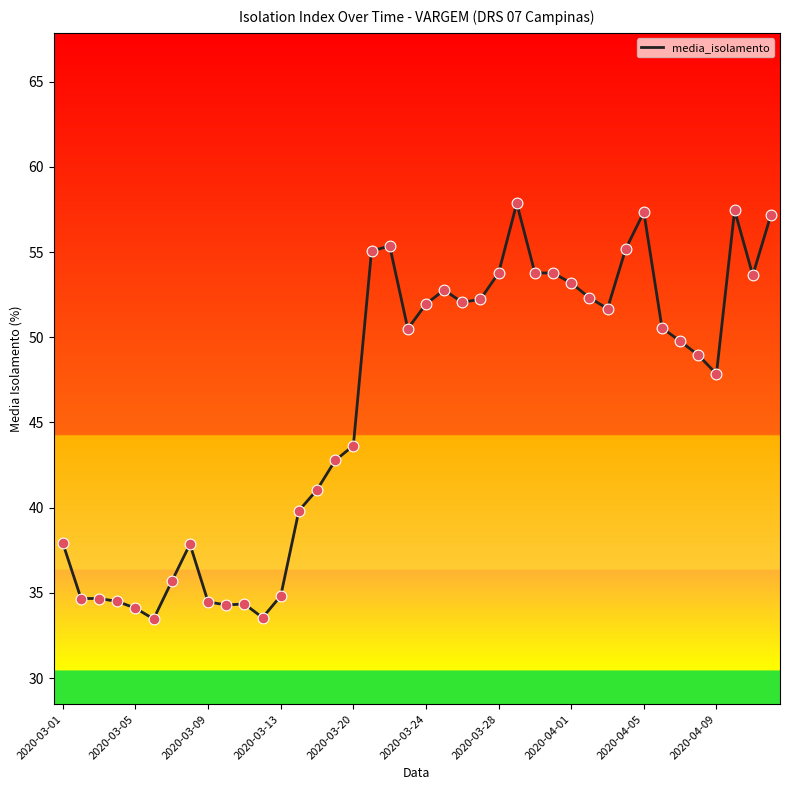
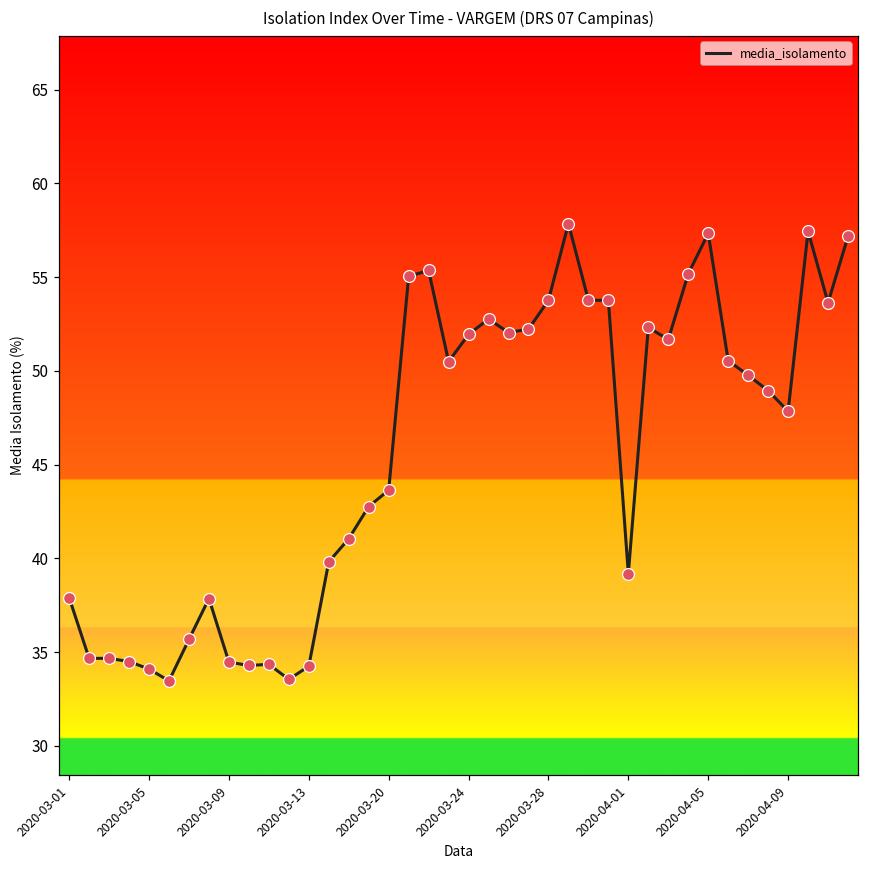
  {
    "2020-03-01": 37.9,
    "2020-03-05": 34.1,
    "2020-03-09": 34.5,
-   "2020-03-13": 34.8,
+   "2020-03-13": 34.3,
    "2020-03-20": 43.6,
    "2020-03-24": 52.0,
    "2020-03-28": 53.8,
-   "2020-04-01": 53.2,
+   "2020-04-01": 39.2,
    "2020-04-05": 57.3,
    "2020-04-09": 47.9
  }
